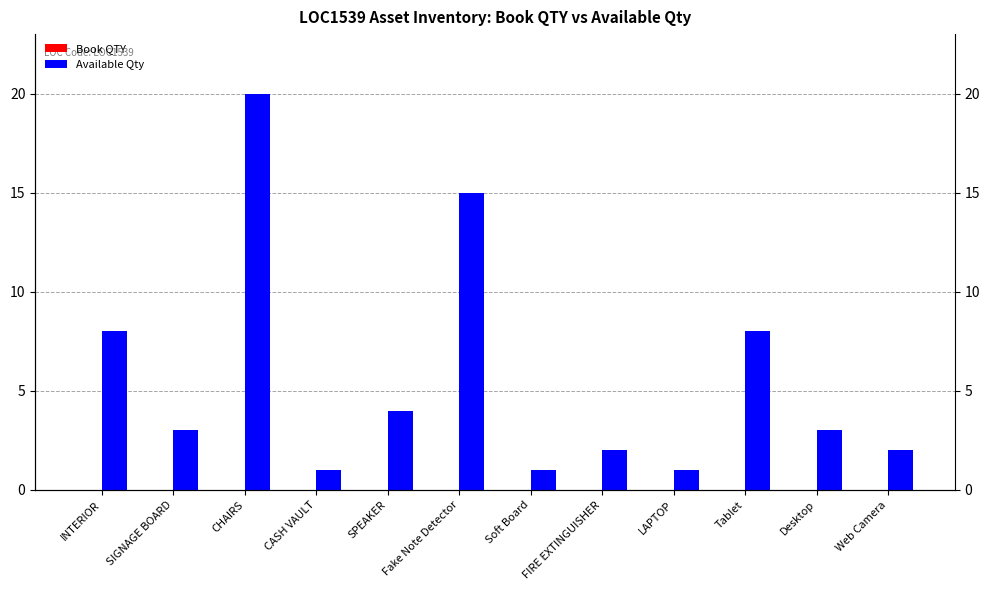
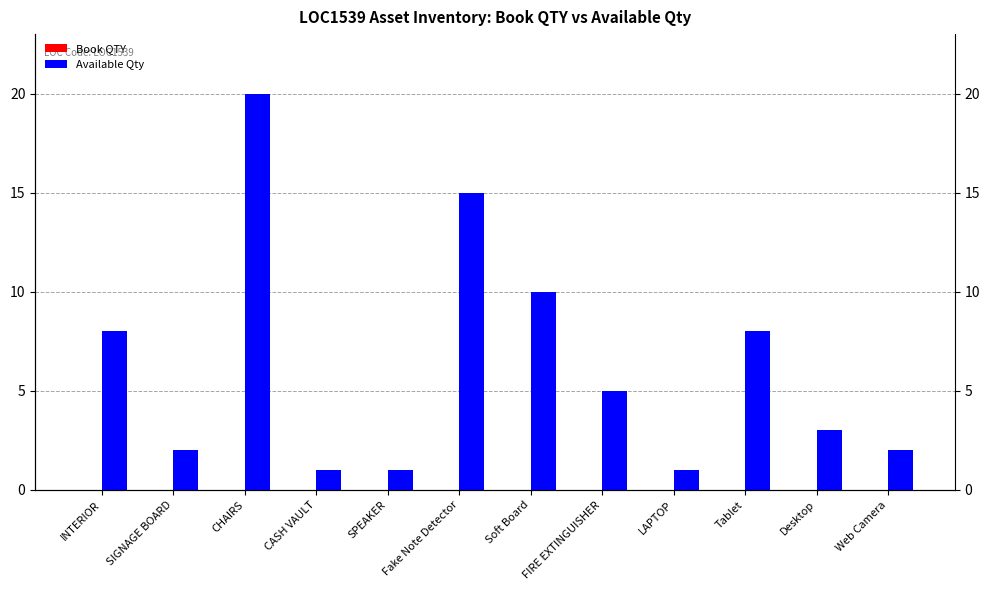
  {
    "Book QTY": {
      "INTERIOR": 0,
      "SIGNAGE BOARD": 0,
      "CHAIRS": 0,
      "CASH VAULT": 0,
      "SPEAKER": 0,
      "Fake Note Detector": 0,
      "Soft Board": 0,
      "FIRE EXTINGUISHER": 0,
      "LAPTOP": 0,
      "Tablet": 0,
      "Desktop": 0,
      "Web Camera": 0
    },
    "Available Qty": {
      "INTERIOR": 8,
-     "SIGNAGE BOARD": 3,
+     "SIGNAGE BOARD": 2,
      "CHAIRS": 20,
      "CASH VAULT": 1,
-     "SPEAKER": 4,
+     "SPEAKER": 1,
      "Fake Note Detector": 15,
-     "Soft Board": 1,
-     "FIRE EXTINGUISHER": 2,
+     "Soft Board": 10,
+     "FIRE EXTINGUISHER": 5,
      "LAPTOP": 1,
      "Tablet": 8,
      "Desktop": 3,
      "Web Camera": 2
    }
  }
